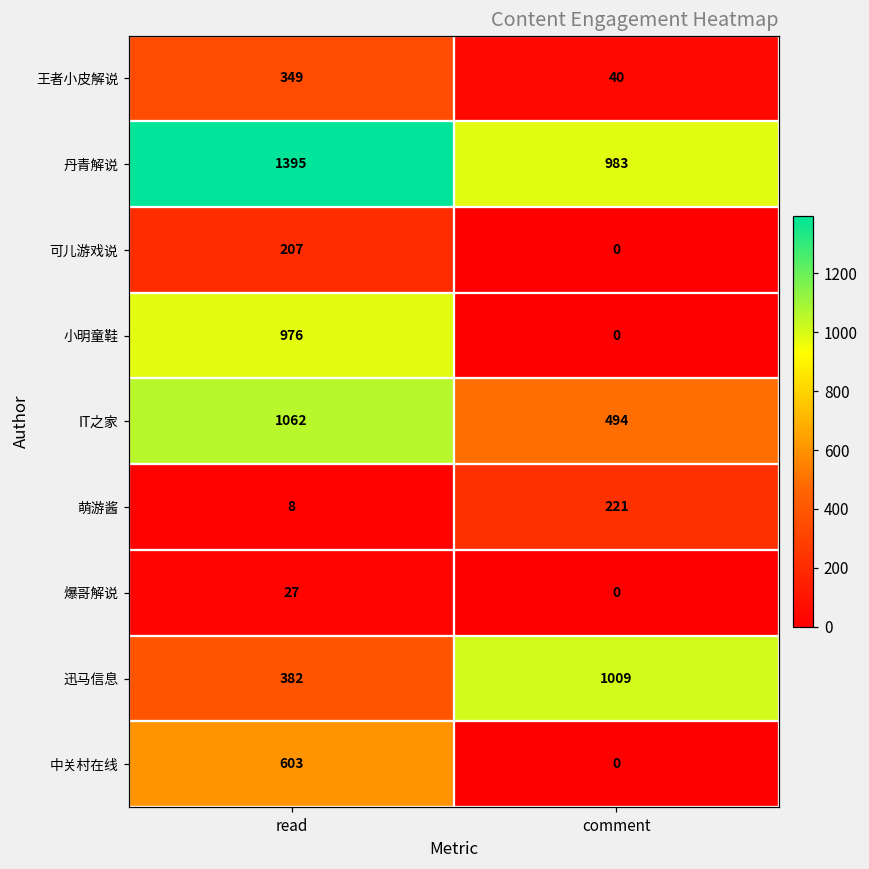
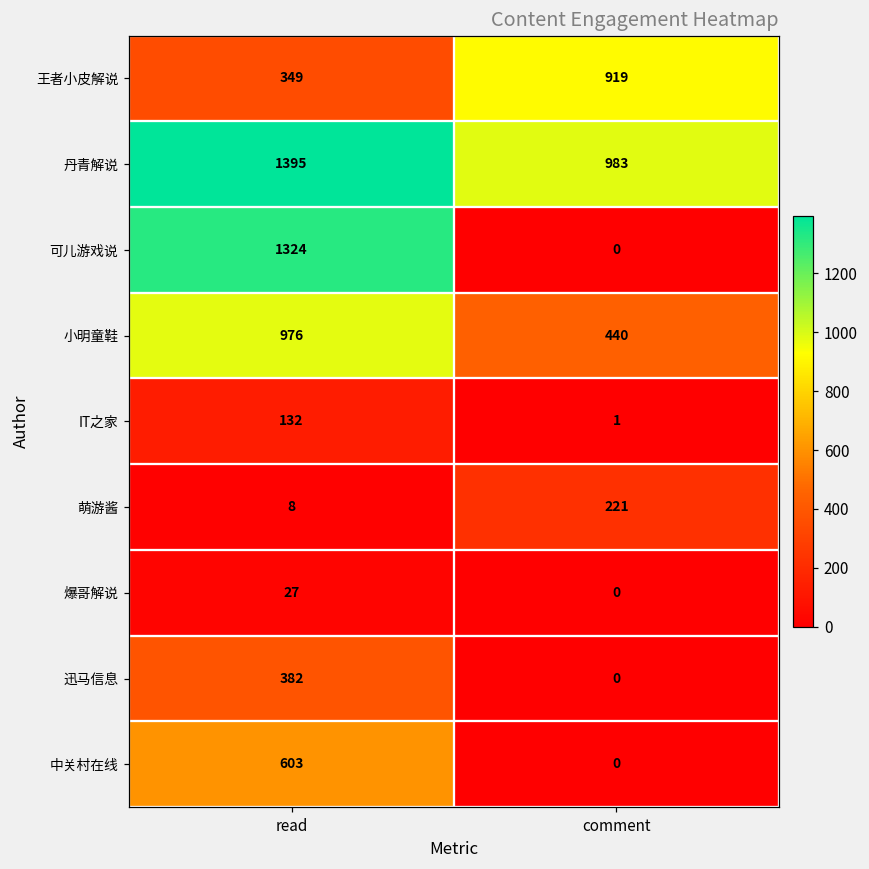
  {
    "王者小皮解说": {
      "read": 349,
-     "comment": 40
+     "comment": 919
    },
    "丹青解说": {
      "read": 1395,
      "comment": 983
    },
    "可儿游戏说": {
-     "read": 207,
+     "read": 1324,
      "comment": 0
    },
    "小明童鞋": {
      "read": 976,
-     "comment": 0
+     "comment": 440
    },
    "IT之家": {
-     "read": 1062,
-     "comment": 494
+     "read": 132,
+     "comment": 1
    },
    "萌游酱": {
      "read": 8,
      "comment": 221
    },
    "爆哥解说": {
      "read": 27,
      "comment": 0
    },
    "迅马信息": {
      "read": 382,
-     "comment": 1009
+     "comment": 0
    },
    "中关村在线": {
      "read": 603,
      "comment": 0
    }
  }
